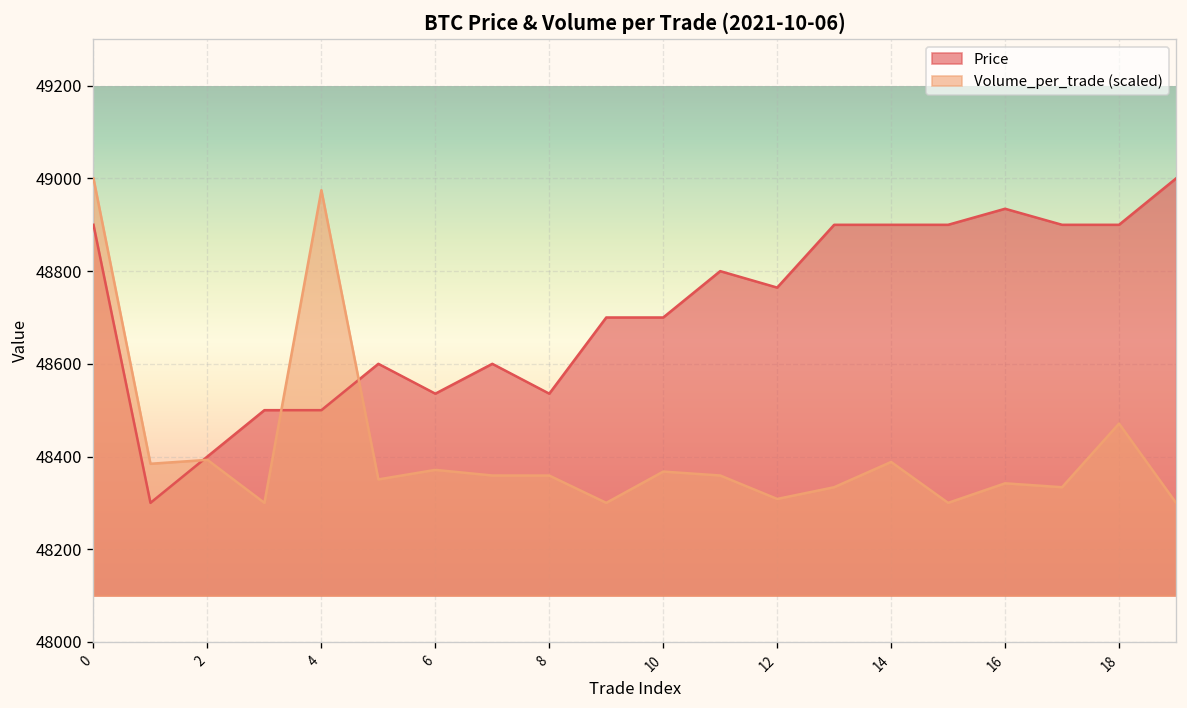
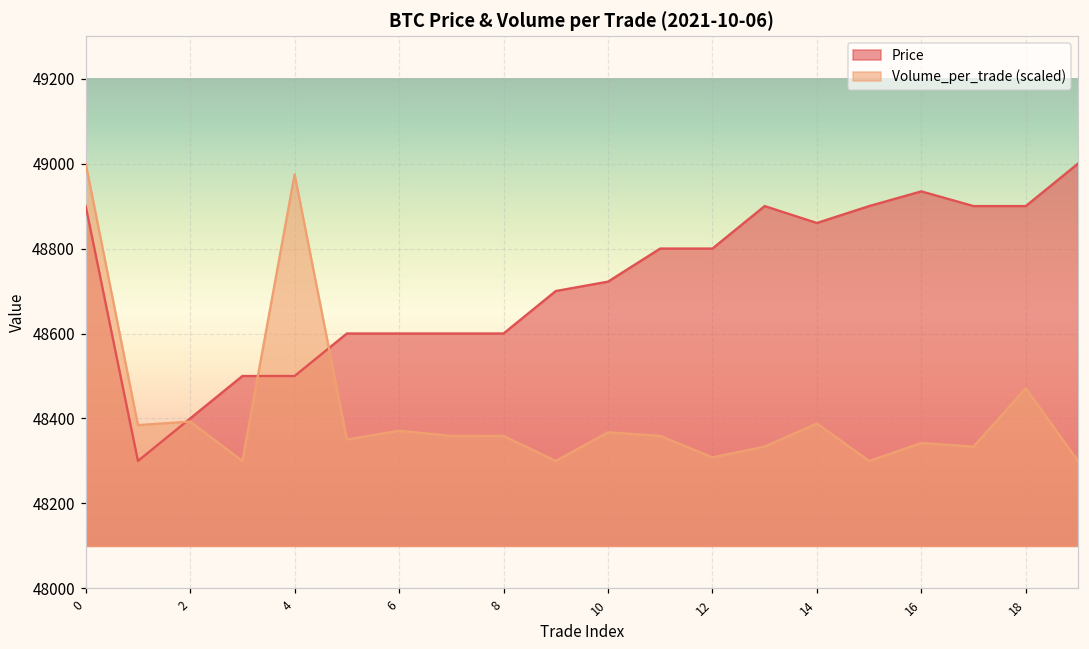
  {
    "Price": {
      "0": 48900,
      "2": 48400,
      "4": 48500,
-     "6": 48540,
-     "8": 48540,
-     "10": 48700,
-     "12": 48760,
-     "14": 48900,
+     "6": 48600,
+     "8": 48600,
+     "10": 48720,
+     "12": 48800,
+     "14": 48860,
      "16": 48930,
      "18": 48900
    },
    "Volume_per_trade (scaled)": {
      "0": 49000,
      "2": 48390,
      "4": 48970,
      "6": 48370,
      "8": 48360,
      "10": 48370,
      "12": 48310,
      "14": 48390,
      "16": 48340,
      "18": 48470
    }
  }
